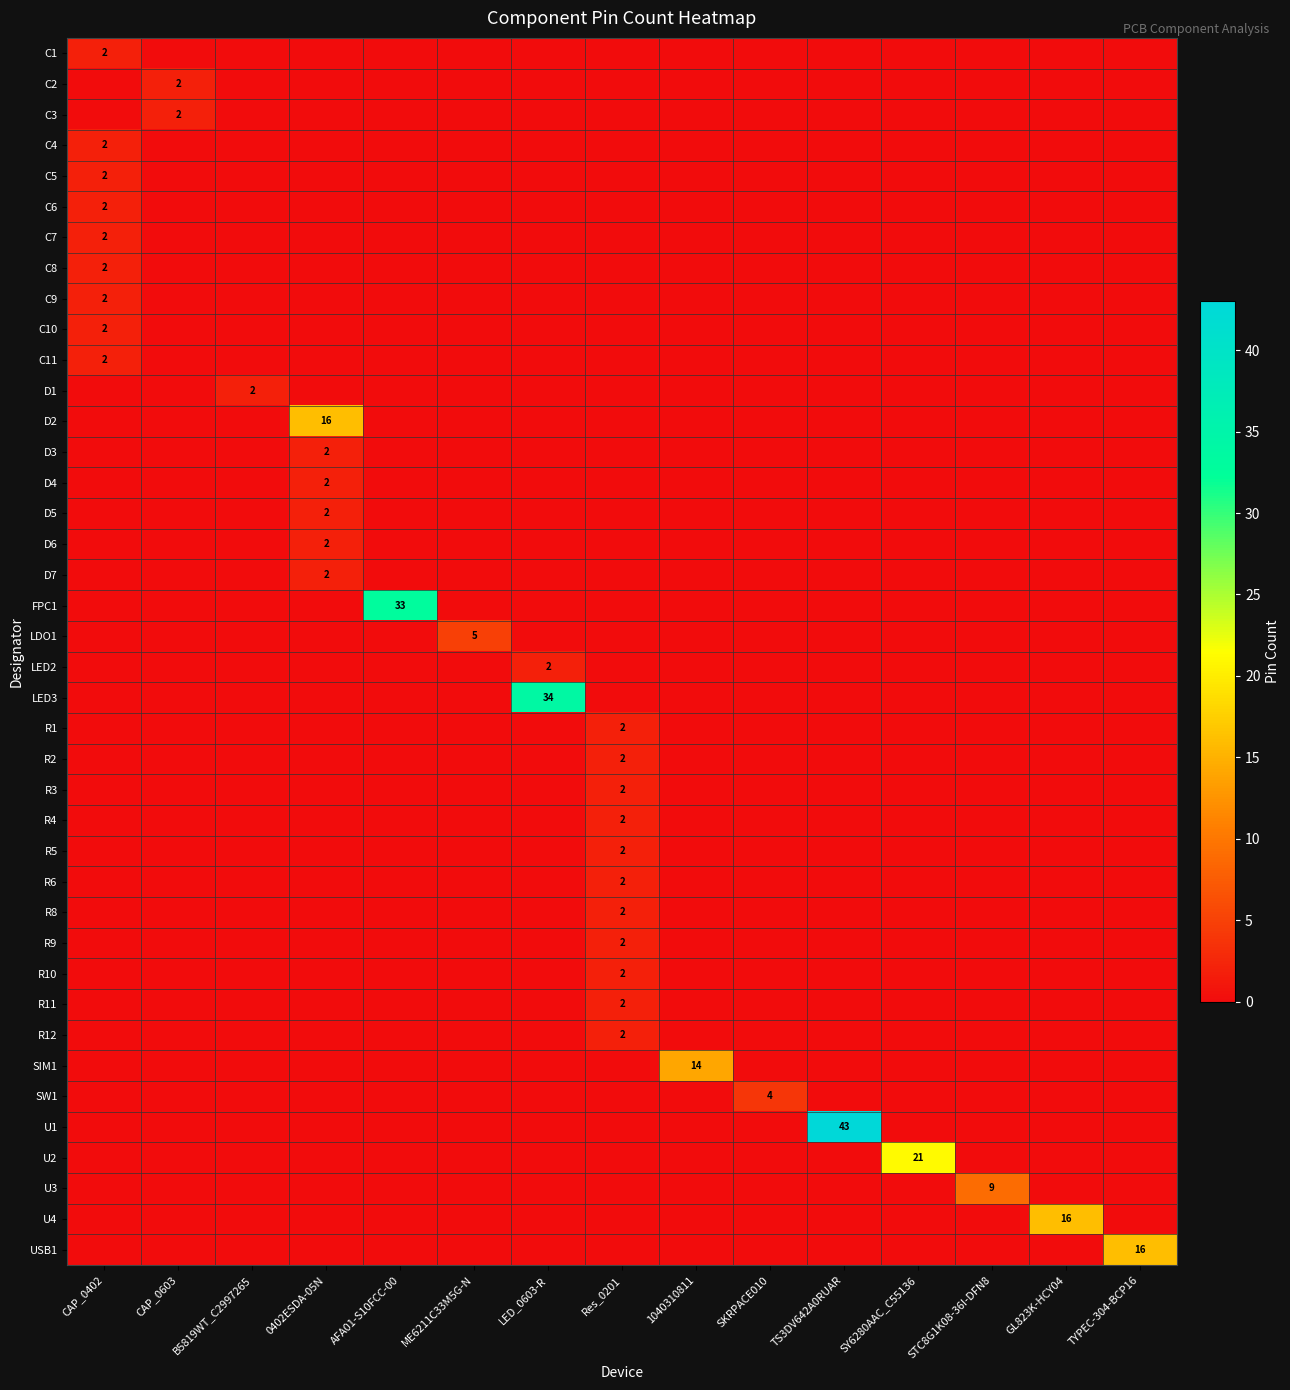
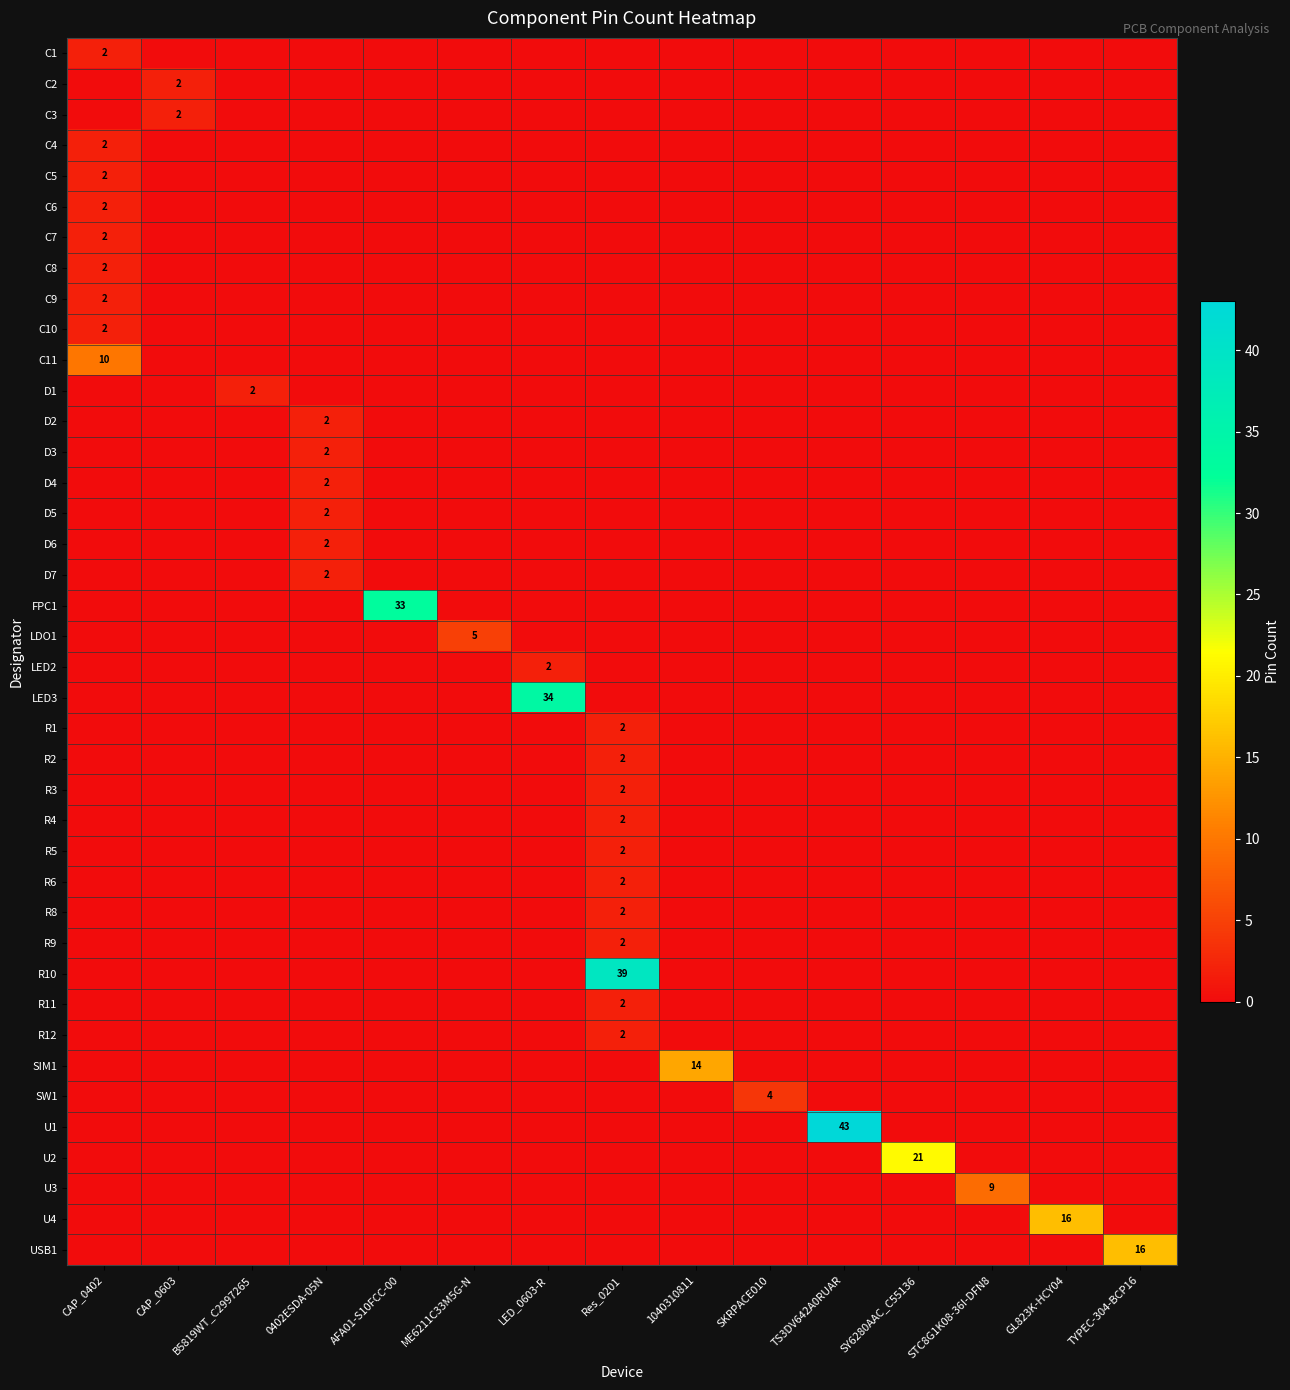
  {
    "C1": {
      "CAP_0402": 2
    },
    "C2": {
      "CAP_0603": 2
    },
    "C3": {
      "CAP_0603": 2
    },
    "C4": {
      "CAP_0402": 2
    },
    "C5": {
      "CAP_0402": 2
    },
    "C6": {
      "CAP_0402": 2
    },
    "C7": {
      "CAP_0402": 2
    },
    "C8": {
      "CAP_0402": 2
    },
    "C9": {
      "CAP_0402": 2
    },
    "C10": {
      "CAP_0402": 2
    },
    "C11": {
-     "CAP_0402": 2
+     "CAP_0402": 10
    },
    "D1": {
      "B5819WT_C2997265": 2
    },
    "D2": {
-     "0402ESDA-05N": 16
+     "0402ESDA-05N": 2
    },
    "D3": {
      "0402ESDA-05N": 2
    },
    "D4": {
      "0402ESDA-05N": 2
    },
    "D5": {
      "0402ESDA-05N": 2
    },
    "D6": {
      "0402ESDA-05N": 2
    },
    "D7": {
      "0402ESDA-05N": 2
    },
    "FPC1": {
      "AFA01-S10FCC-00": 33
    },
    "LDO1": {
      "ME6211C33M5G-N": 5
    },
    "LED2": {
      "LED_0603-R": 2
    },
    "LED3": {
      "LED_0603-R": 34
    },
    "R1": {
      "Res_0201": 2
    },
    "R2": {
      "Res_0201": 2
    },
    "R3": {
      "Res_0201": 2
    },
    "R4": {
      "Res_0201": 2
    },
    "R5": {
      "Res_0201": 2
    },
    "R6": {
      "Res_0201": 2
    },
    "R8": {
      "Res_0201": 2
    },
    "R9": {
      "Res_0201": 2
    },
    "R10": {
-     "Res_0201": 2
+     "Res_0201": 39
    },
    "R11": {
      "Res_0201": 2
    },
    "R12": {
      "Res_0201": 2
    },
    "SIM1": {
      "1040310811": 14
    },
    "SW1": {
      "SKRPACE010": 4
    },
    "U1": {
      "TS3DV642A0RUAR": 43
    },
    "U2": {
      "SY6280AAC_C55136": 21
    },
    "U3": {
      "STC8G1K08-36I-DFN8": 9
    },
    "U4": {
      "GL823K-HCY04": 16
    },
    "USB1": {
      "TYPEC-304-BCP16": 16
    }
  }
